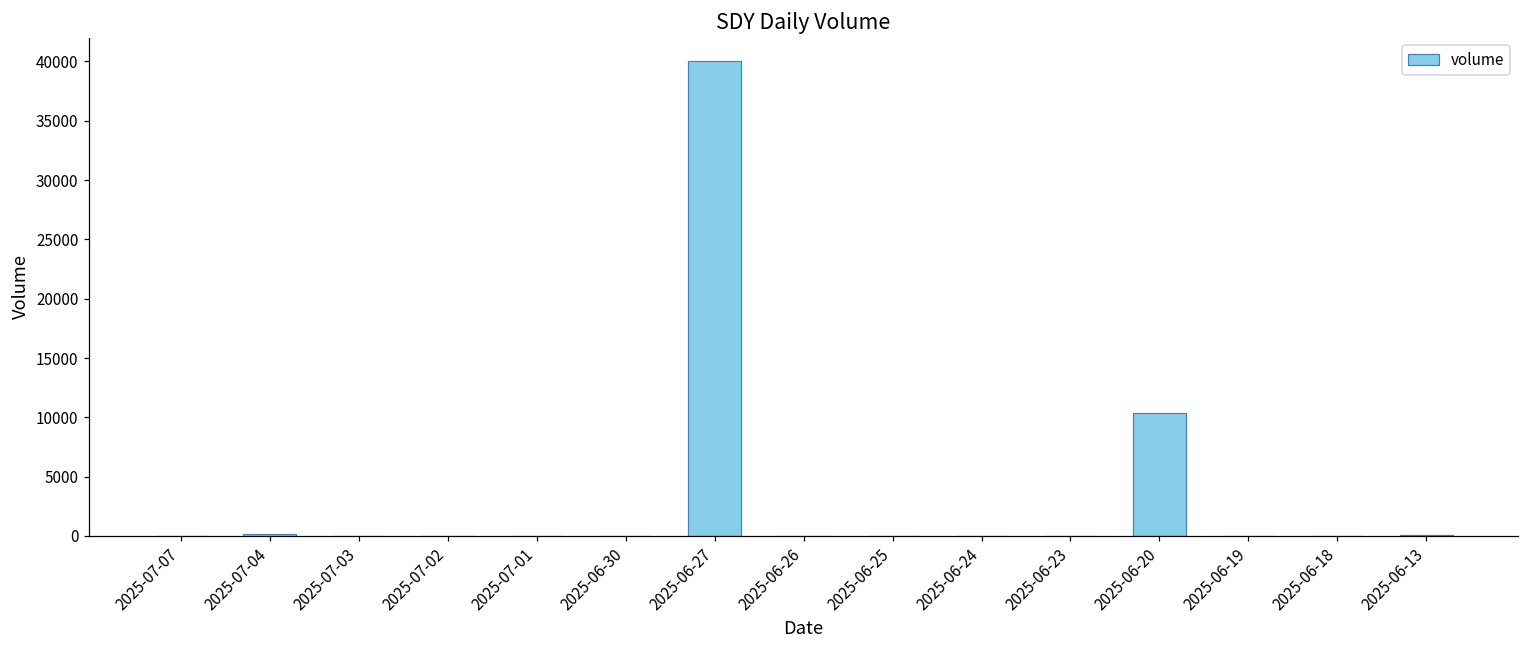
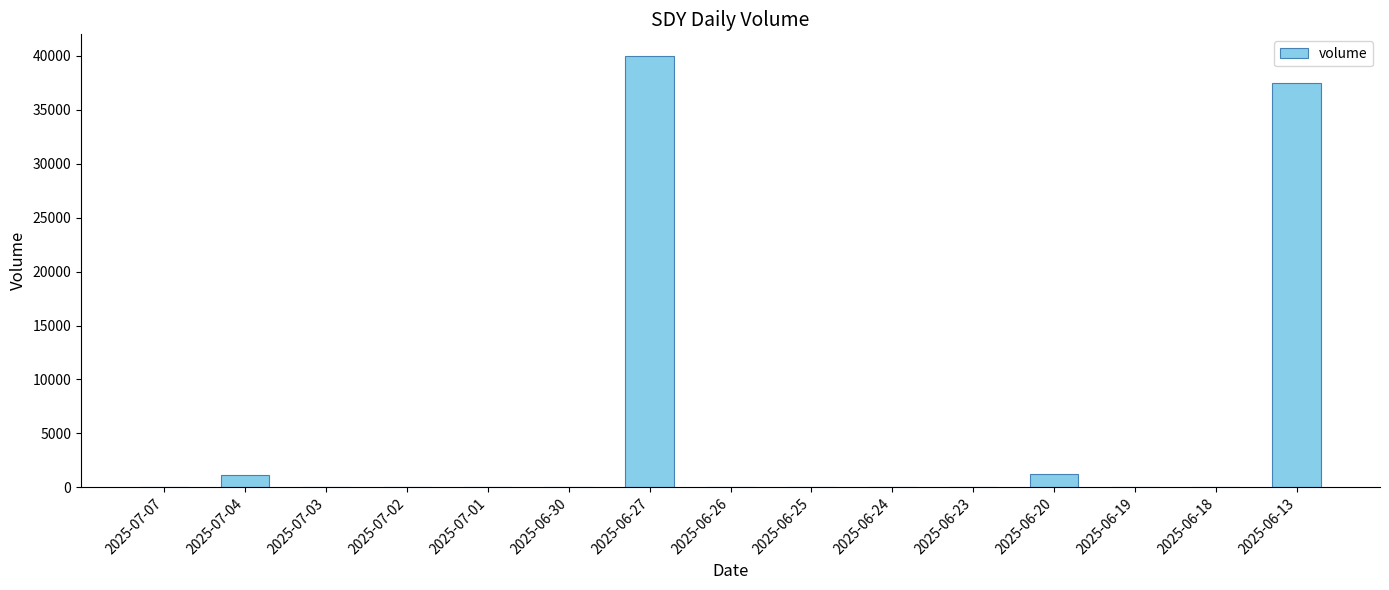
  {
    "2025-07-07": 0,
-   "2025-07-04": 200,
+   "2025-07-04": 1200,
    "2025-07-03": 0,
    "2025-07-02": 0,
    "2025-07-01": 0,
    "2025-06-30": 0,
    "2025-06-27": 40000,
    "2025-06-26": 0,
    "2025-06-25": 0,
    "2025-06-24": 0,
    "2025-06-23": 0,
-   "2025-06-20": 10400,
+   "2025-06-20": 1200,
    "2025-06-19": 0,
    "2025-06-18": 0,
-   "2025-06-13": 100
+   "2025-06-13": 37500
  }
